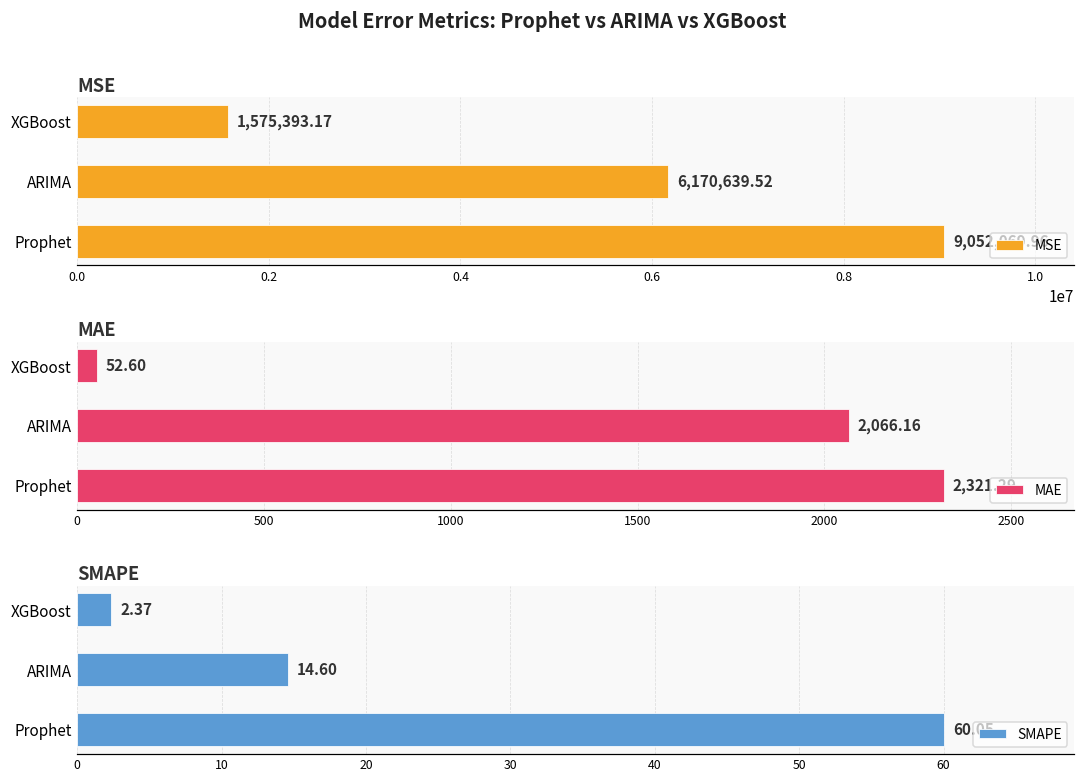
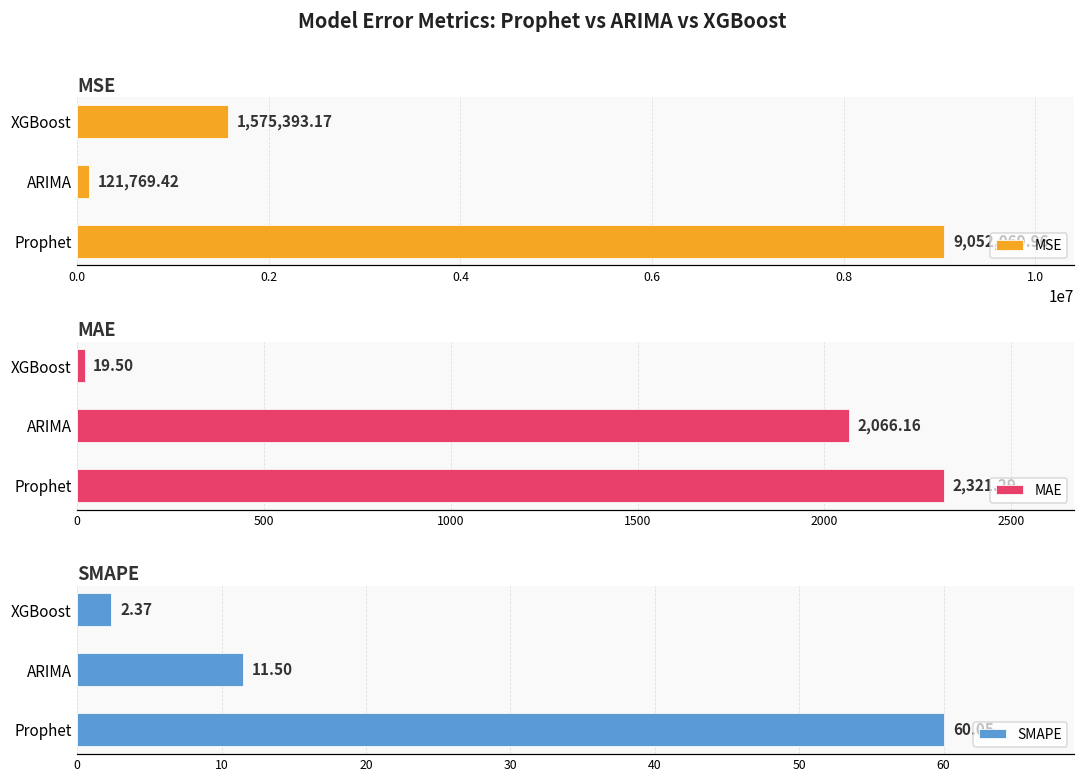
  {
    "MSE": {
      "XGBoost": "1,575,393.17",
-     "ARIMA": "6,170,639.52"
+     "ARIMA": "121,769.42"
    },
    "MAE": {
-     "XGBoost": "52.60",
+     "XGBoost": "19.50",
      "ARIMA": "2,066.16"
    },
    "SMAPE": {
      "XGBoost": "2.37",
-     "ARIMA": "14.60"
+     "ARIMA": "11.50"
    }
  }
